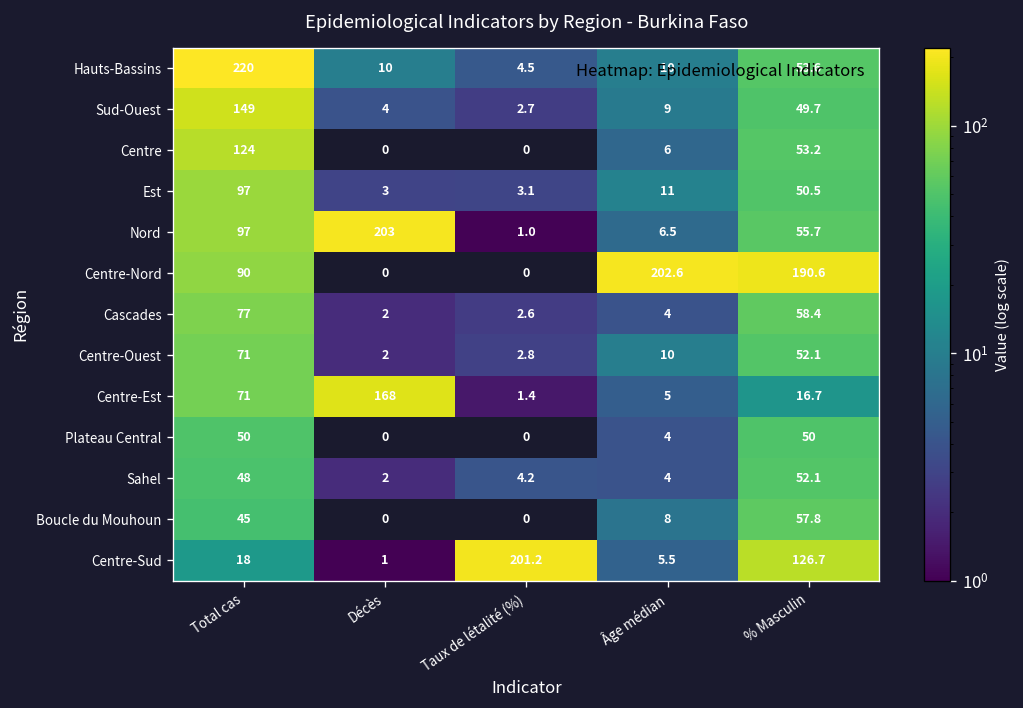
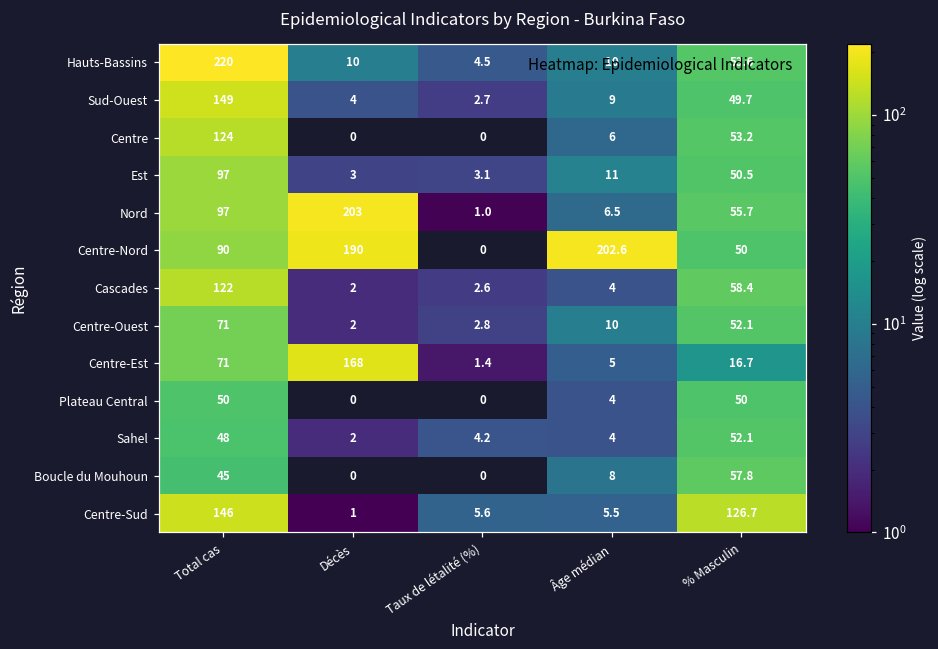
  {
    "Hauts-Bassins": {
      "Total cas": 220,
      "Décès": 10,
      "Taux de létalité (%)": 4.5,
      "Âge médian": 10,
      "% Masculin": 53.6
    },
    "Sud-Ouest": {
      "Total cas": 149,
      "Décès": 4,
      "Taux de létalité (%)": 2.7,
      "Âge médian": 9,
      "% Masculin": 49.7
    },
    "Centre": {
      "Total cas": 124,
      "Décès": 0,
      "Taux de létalité (%)": 0,
      "Âge médian": 6,
      "% Masculin": 53.2
    },
    "Est": {
      "Total cas": 97,
      "Décès": 3,
      "Taux de létalité (%)": 3.1,
      "Âge médian": 11,
      "% Masculin": 50.5
    },
    "Nord": {
      "Total cas": 97,
      "Décès": 203,
      "Taux de létalité (%)": 1.0,
      "Âge médian": 6.5,
      "% Masculin": 55.7
    },
    "Centre-Nord": {
      "Total cas": 90,
-     "Décès": 0,
+     "Décès": 190,
      "Taux de létalité (%)": 0,
      "Âge médian": 202.6,
-     "% Masculin": 190.6
+     "% Masculin": 50
    },
    "Cascades": {
-     "Total cas": 77,
+     "Total cas": 122,
      "Décès": 2,
      "Taux de létalité (%)": 2.6,
      "Âge médian": 4,
      "% Masculin": 58.4
    },
    "Centre-Ouest": {
      "Total cas": 71,
      "Décès": 2,
      "Taux de létalité (%)": 2.8,
      "Âge médian": 10,
      "% Masculin": 52.1
    },
    "Centre-Est": {
      "Total cas": 71,
      "Décès": 168,
      "Taux de létalité (%)": 1.4,
      "Âge médian": 5,
      "% Masculin": 16.7
    },
    "Plateau Central": {
      "Total cas": 50,
      "Décès": 0,
      "Taux de létalité (%)": 0,
      "Âge médian": 4,
      "% Masculin": 50
    },
    "Sahel": {
      "Total cas": 48,
      "Décès": 2,
      "Taux de létalité (%)": 4.2,
      "Âge médian": 4,
      "% Masculin": 52.1
    },
    "Boucle du Mouhoun": {
      "Total cas": 45,
      "Décès": 0,
      "Taux de létalité (%)": 0,
      "Âge médian": 8,
      "% Masculin": 57.8
    },
    "Centre-Sud": {
-     "Total cas": 18,
+     "Total cas": 146,
      "Décès": 1,
-     "Taux de létalité (%)": 201.2,
+     "Taux de létalité (%)": 5.6,
      "Âge médian": 5.5,
      "% Masculin": 126.7
    }
  }
